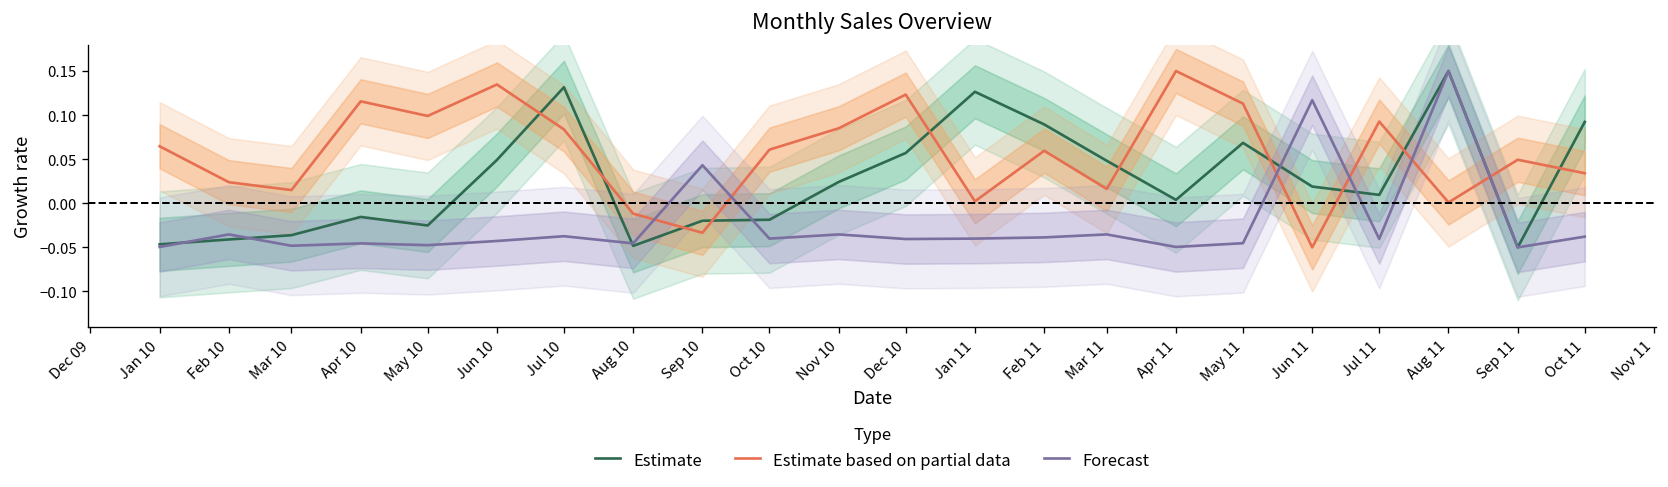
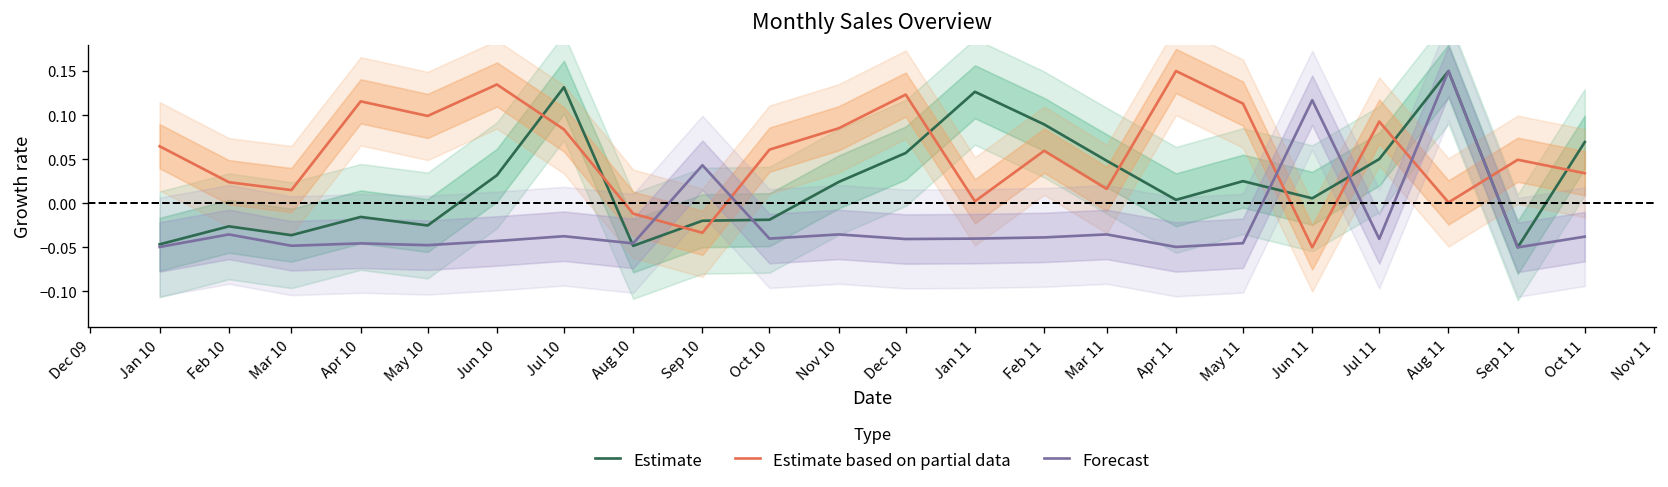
  {
    "Estimate": {
-     "Feb 10": -0.04,
+     "Feb 10": -0.03,
      "Mar 10": -0.04,
      "May 10": -0.03,
-     "Jun 10": 0.05,
+     "Jun 10": 0.03,
      "Sep 10": -0.02,
      "Oct 10": -0.02,
      "Nov 10": 0.02,
      "Dec 10": 0.06,
      "Jan 11": 0.13,
      "Feb 11": 0.09,
      "Mar 11": 0.05,
-     "May 11": 0.07,
-     "Jun 11": 0.02,
-     "Jul 11": 0.01,
-     "Oct 11": 0.09
+     "May 11": 0.03,
+     "Jun 11": 0.01,
+     "Jul 11": 0.05,
+     "Oct 11": 0.07
    }
  }
